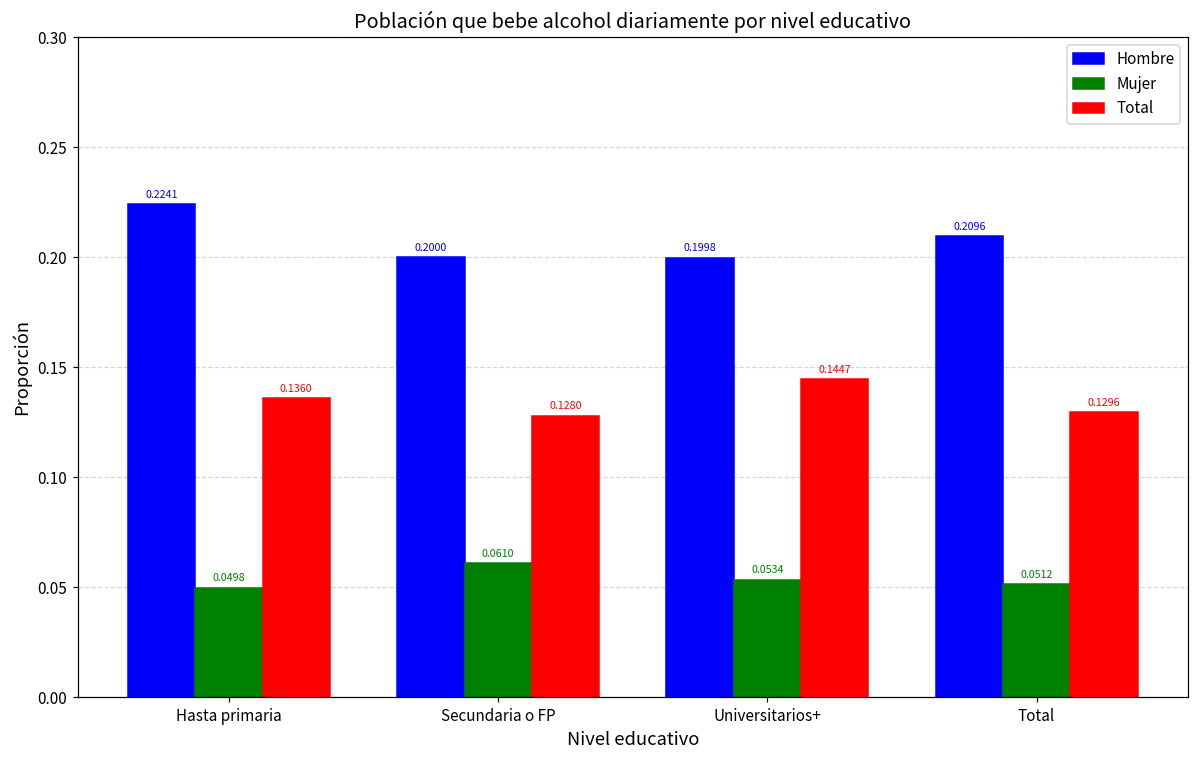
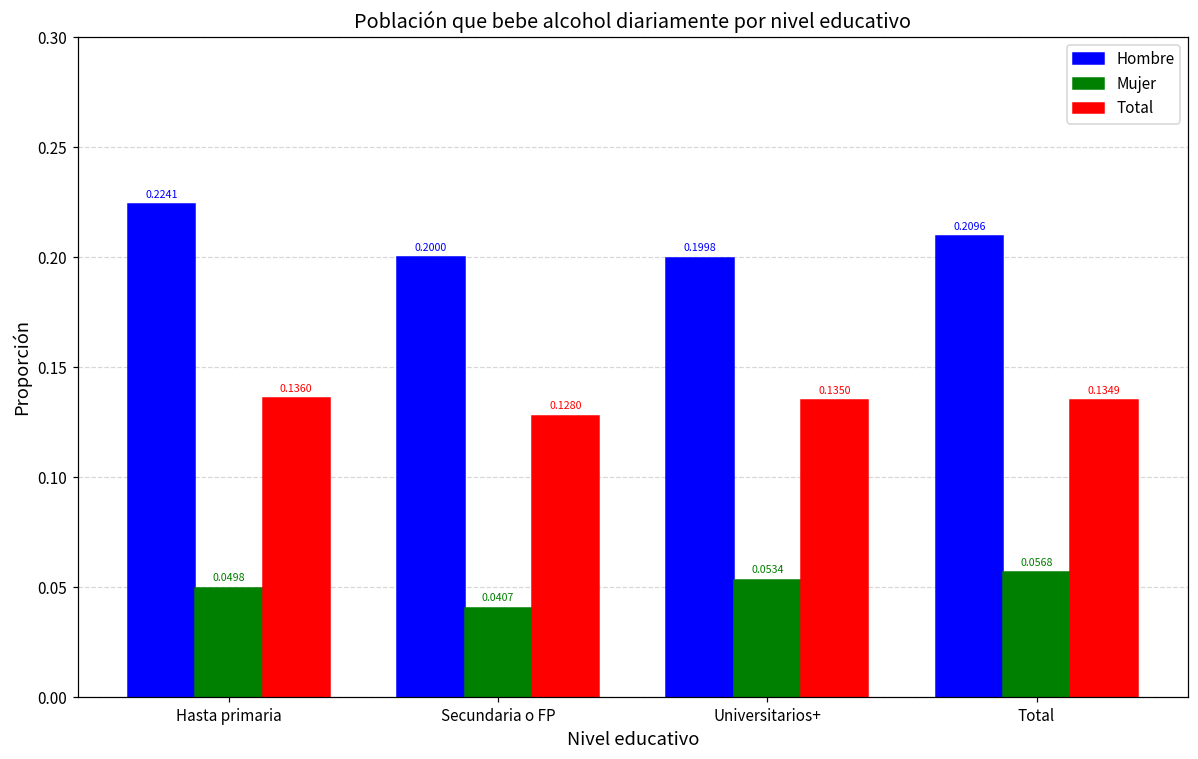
  {
    "Hombre": {
      "Hasta primaria": 0.2241,
      "Secundaria o FP": 0.2000,
      "Universitarios+": 0.1998,
      "Total": 0.2096
    },
    "Mujer": {
      "Hasta primaria": 0.0498,
-     "Secundaria o FP": 0.0610,
+     "Secundaria o FP": 0.0407,
      "Universitarios+": 0.0534,
-     "Total": 0.0512
+     "Total": 0.0568
    },
    "Total": {
      "Hasta primaria": 0.1360,
      "Secundaria o FP": 0.1280,
-     "Universitarios+": 0.1447,
-     "Total": 0.1296
+     "Universitarios+": 0.1350,
+     "Total": 0.1349
    }
  }
